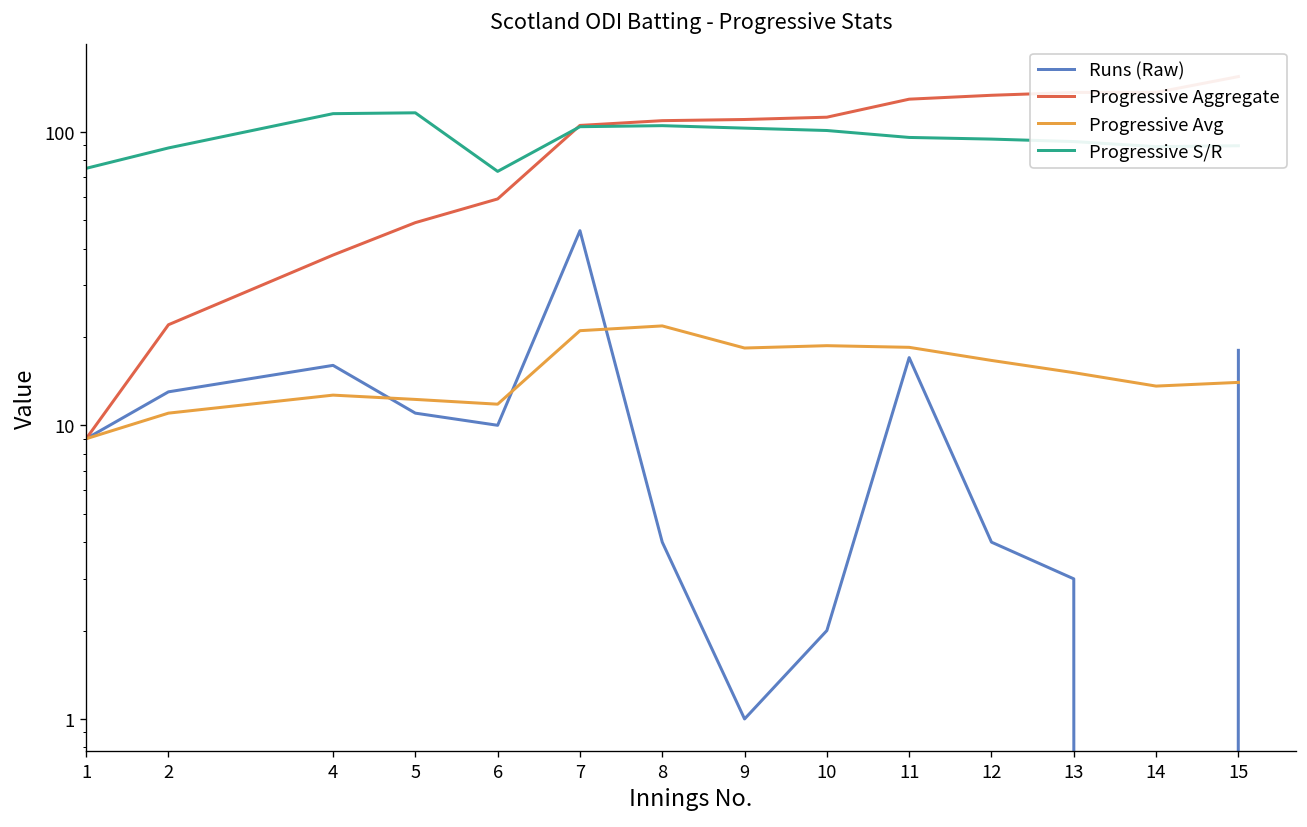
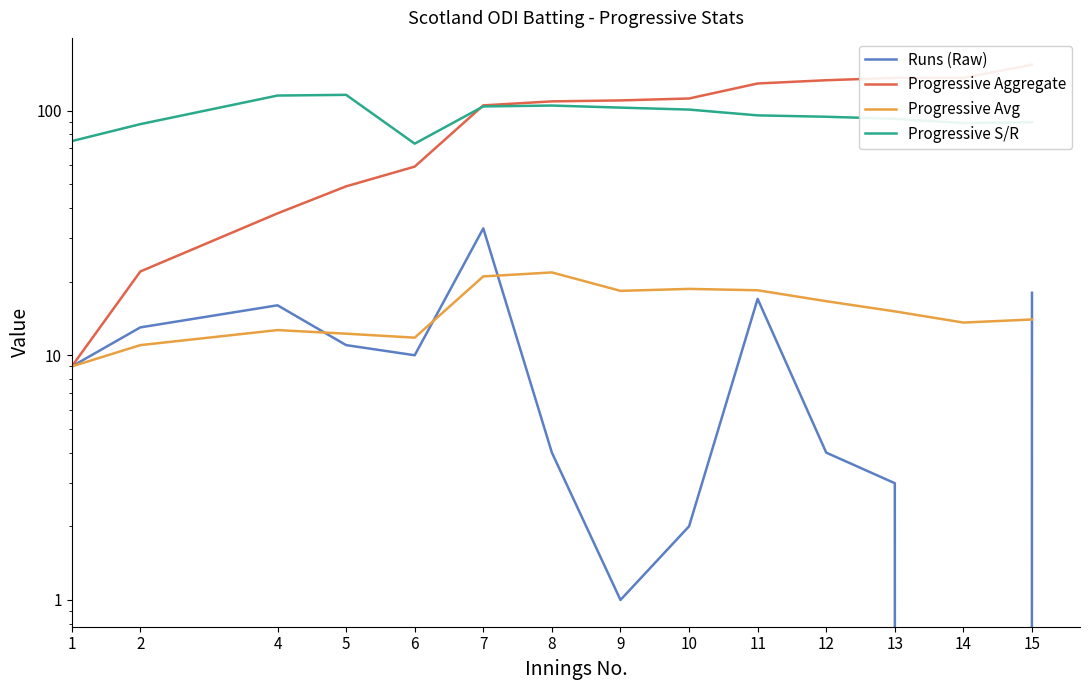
  {
    "Runs (Raw)": {
      "2": 13,
      "4": 16,
      "5": 11,
      "6": 10,
-     "7": 46,
+     "7": 33,
      "8": 4,
      "9": 1,
      "10": 2,
      "11": 17,
      "12": 4,
      "13": 3,
      "15": 18
    },
    "Progressive Aggregate": {
      "2": 22,
      "4": 38,
      "5": 49,
      "6": 59,
      "8": 110,
      "9": 110,
      "10": 110,
      "11": 130,
      "12": 130
    },
    "Progressive Avg": {
      "2": 11,
      "4": 13,
      "5": 12,
      "6": 12,
      "7": 21,
      "8": 22,
      "9": 18,
      "10": 19,
      "11": 18,
      "12": 17,
      "13": 15,
      "14": 14,
      "15": 14
    },
    "Progressive S/R": {
      "1": 75,
      "2": 88,
      "4": 120,
      "5": 120,
      "6": 73,
      "8": 105,
      "9": 103,
      "10": 101,
      "11": 96,
      "12": 94
    }
  }
